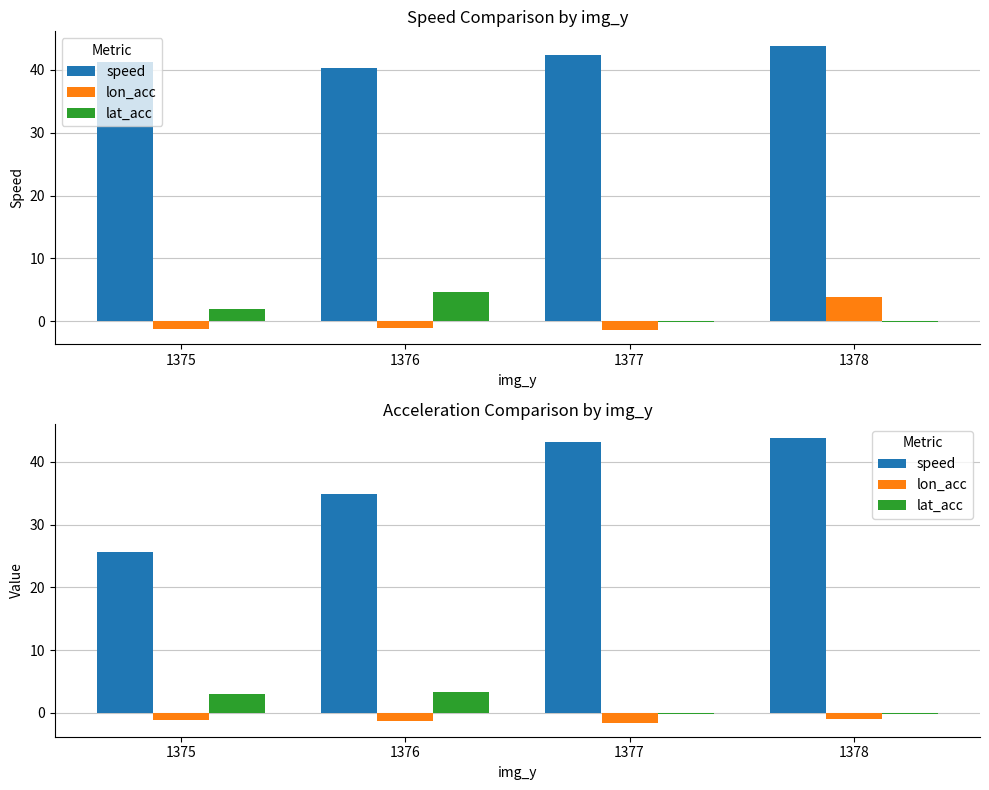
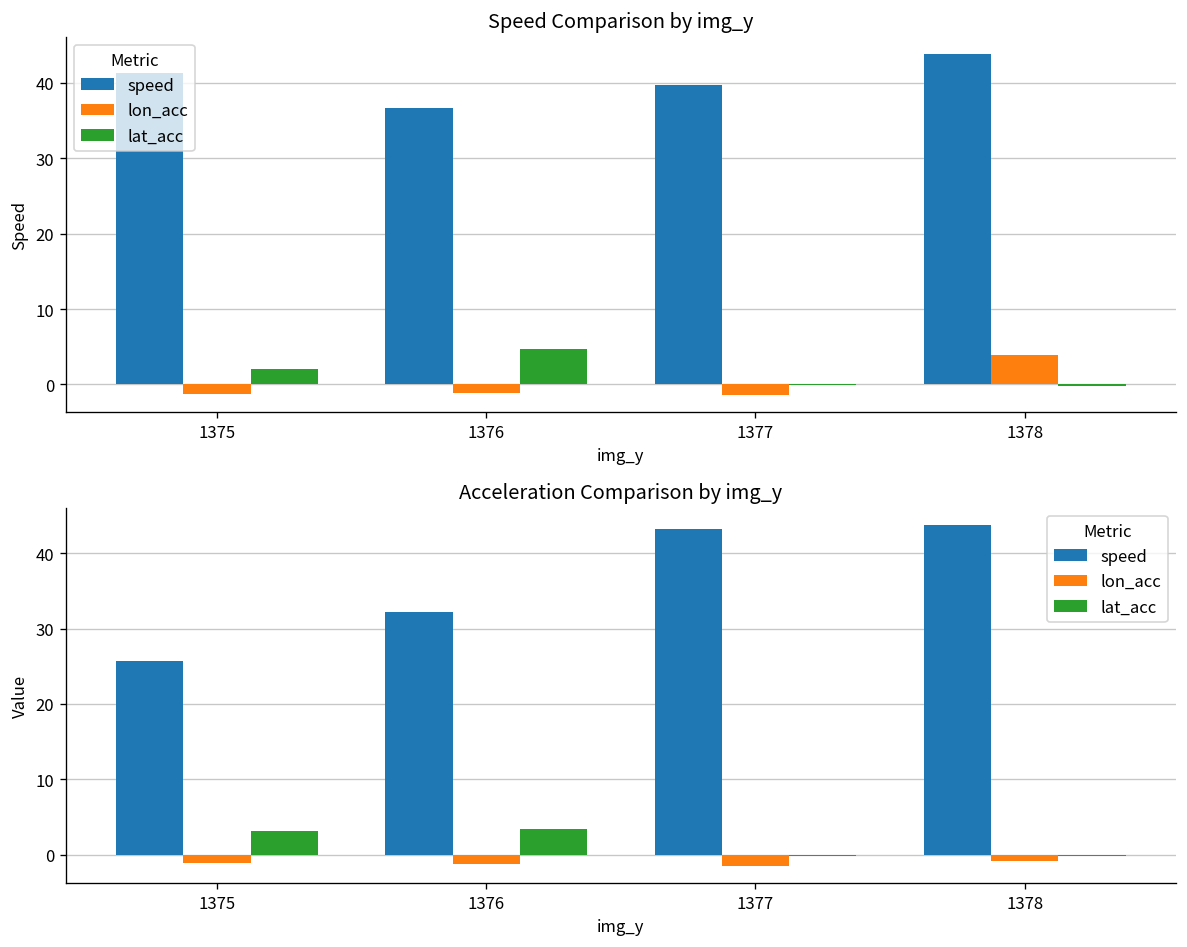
  {
    "Speed Comparison by img_y": {
      "speed": {
-       "1376": 40,
-       "1377": 42,
+       "1376": 37,
+       "1377": 40,
        "1378": 44
      },
      "lon_acc": {
        "1375": -1,
        "1376": -1,
        "1377": -1,
        "1378": 4
      },
      "lat_acc": {
        "1375": 2,
        "1376": 5
      }
    },
    "Acceleration Comparison by img_y": {
      "speed": {
        "1375": 26,
-       "1376": 35,
+       "1376": 32,
        "1377": 43,
        "1378": 44
      },
      "lon_acc": {
        "1375": -1,
        "1376": -1,
        "1377": -2,
        "1378": -1
      },
      "lat_acc": {
        "1375": 3,
        "1376": 3
      }
    }
  }
